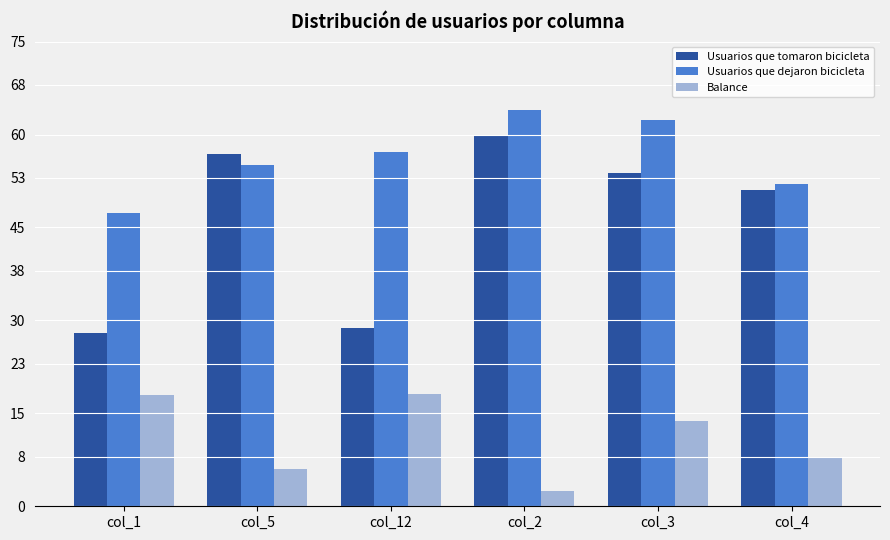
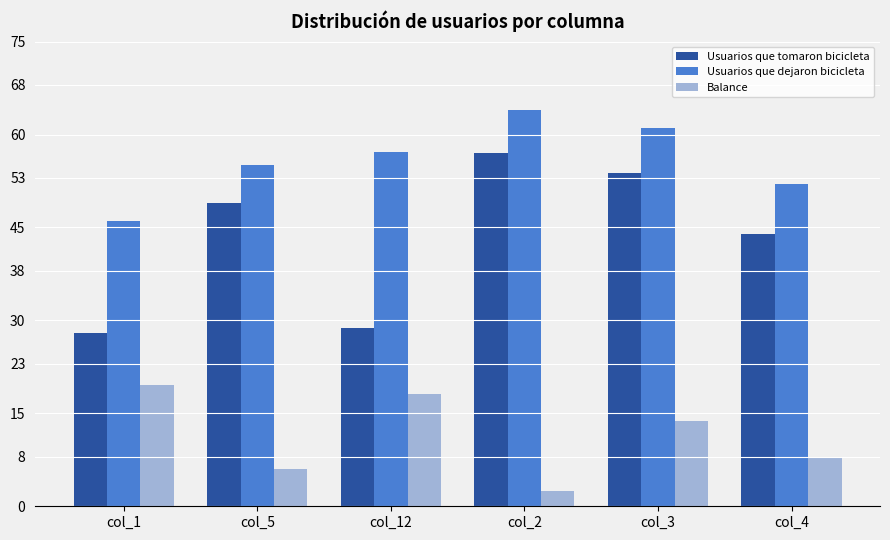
  {
    "Usuarios que tomaron bicicleta": {
      "col_1": 28,
-     "col_5": 57,
+     "col_5": 49,
      "col_12": 29,
-     "col_2": 60,
+     "col_2": 57,
      "col_3": 54,
-     "col_4": 51
+     "col_4": 44
    },
    "Usuarios que dejaron bicicleta": {
-     "col_1": 47,
+     "col_1": 46,
      "col_5": 55,
      "col_12": 57,
      "col_2": 64,
-     "col_3": 62,
+     "col_3": 61,
      "col_4": 52
    },
    "Balance": {
-     "col_1": 18,
+     "col_1": 20,
      "col_5": 6,
      "col_12": 18,
      "col_2": 2,
      "col_3": 14,
      "col_4": 8
    }
  }
